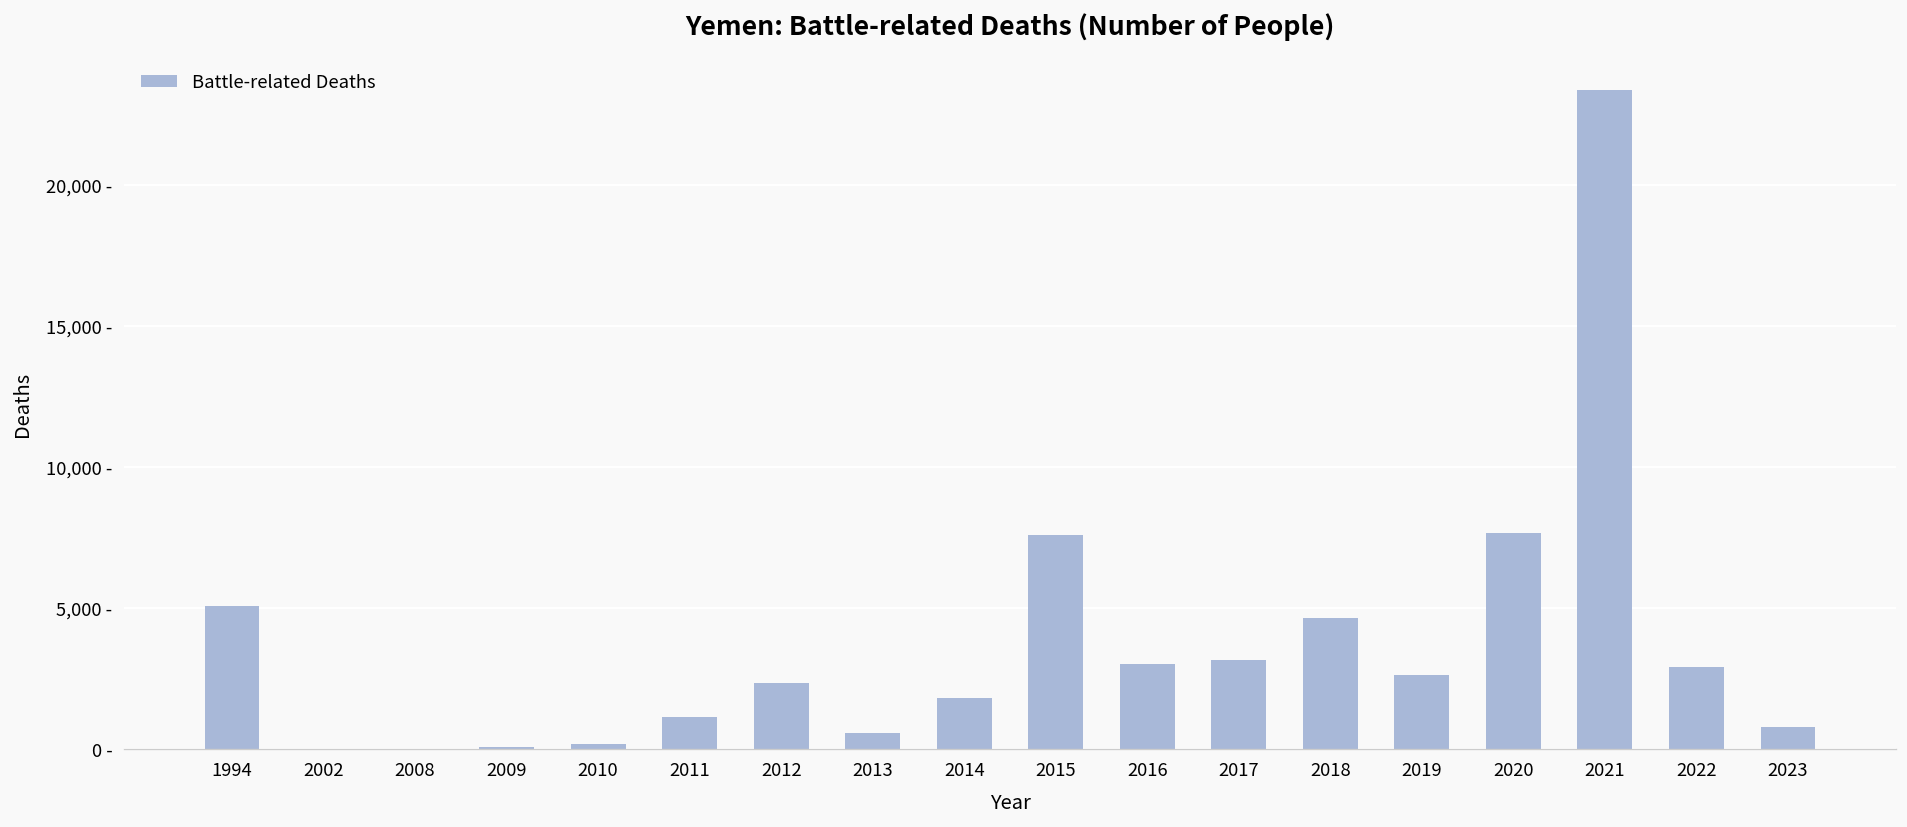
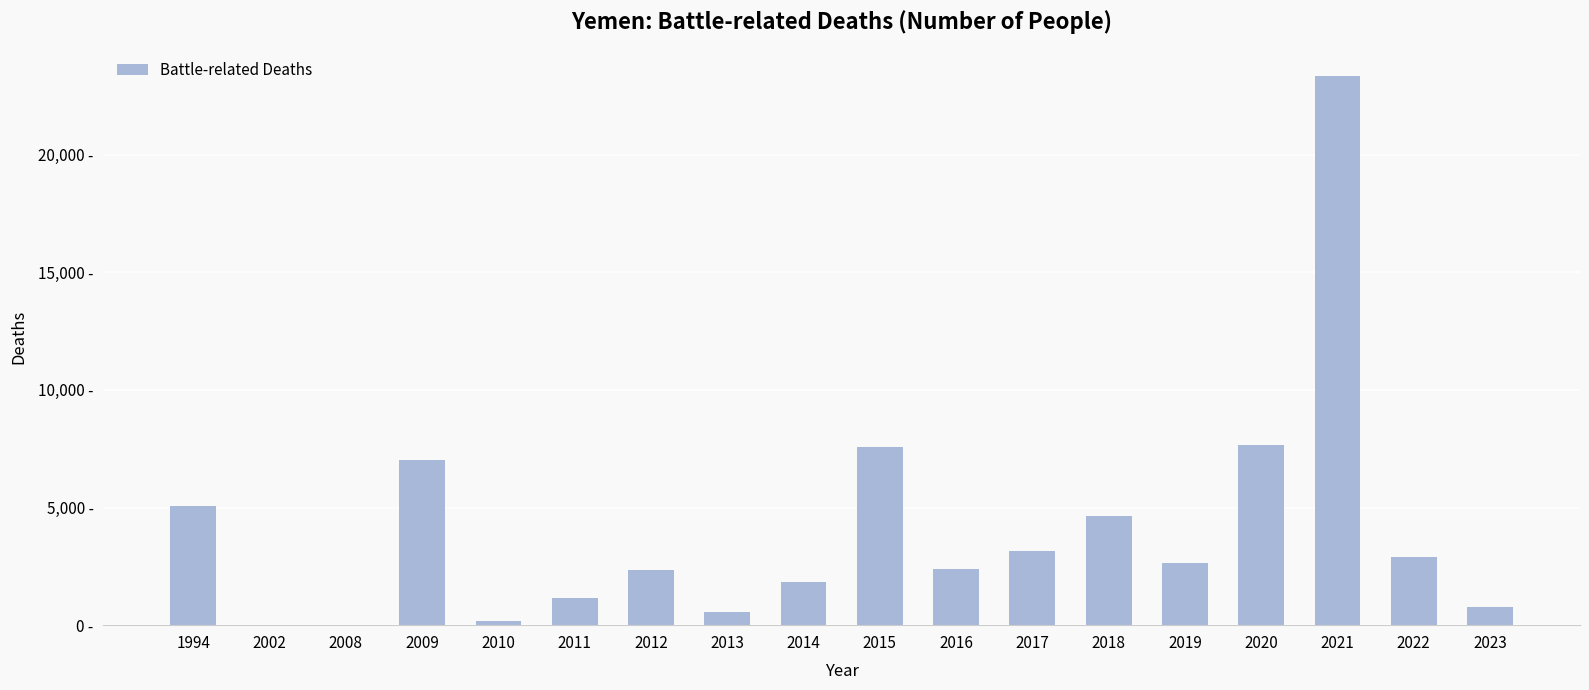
  {
    "1994": "5,100 -",
-   "2009": "100 -",
+   "2009": "7,000 -",
    "2010": "200 -",
    "2011": "1,100 -",
    "2012": "2,300 -",
    "2013": "600 -",
    "2014": "1,800 -",
    "2015": "7,600 -",
-   "2016": "3,000 -",
+   "2016": "2,400 -",
    "2017": "3,100 -",
    "2018": "4,600 -",
    "2019": "2,600 -",
    "2020": "7,600 -",
    "2021": "23,400 -",
    "2022": "2,900 -",
    "2023": "800 -"
  }
